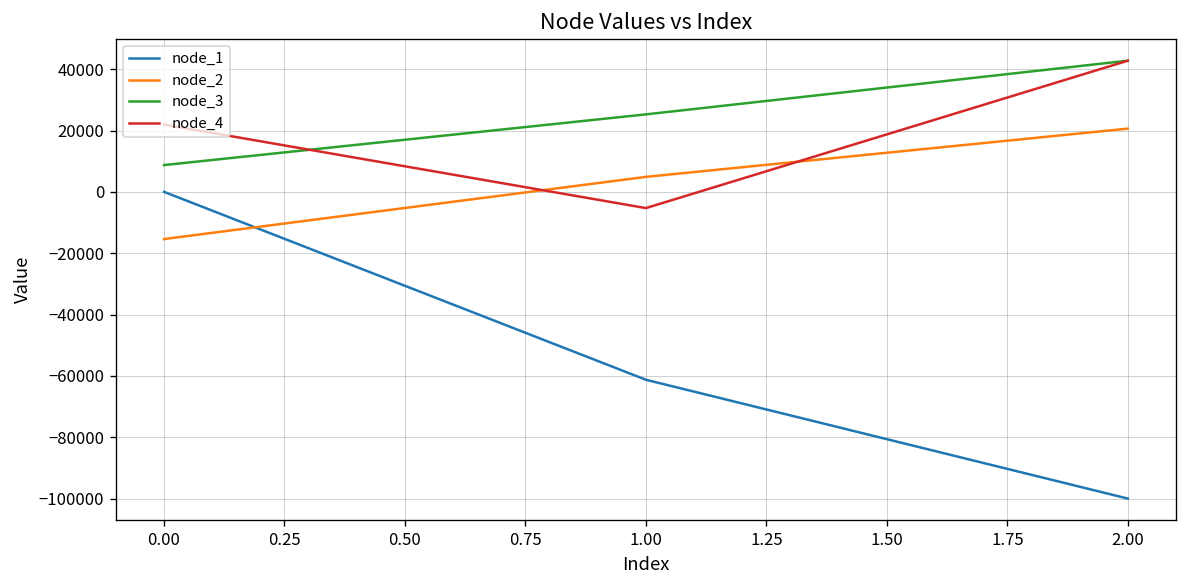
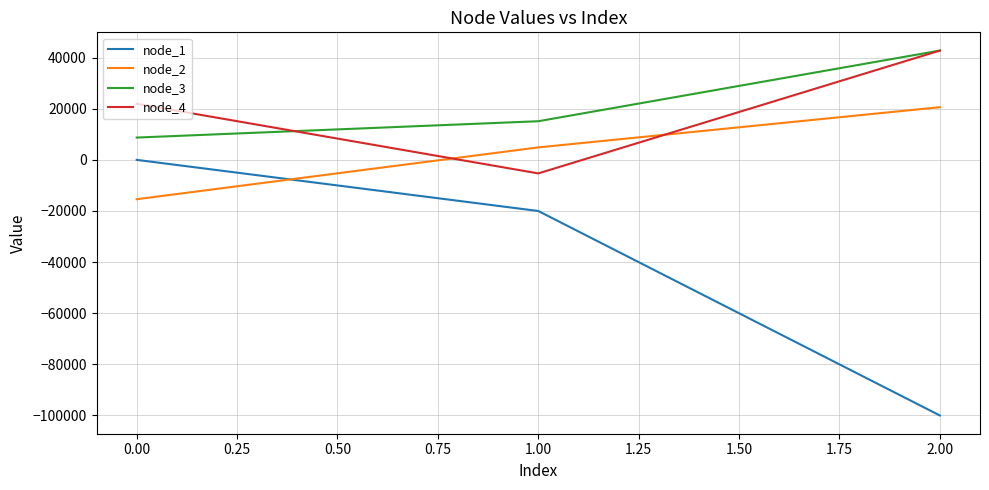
  {
    "node_1": {
      "0.00": 0,
-     "1.00": -61000,
+     "1.00": -20000,
      "2.00": -100000
    },
    "node_2": {
      "0.00": -15000,
      "1.00": 5000,
      "2.00": 21000
    },
    "node_3": {
      "0.00": 9000,
-     "1.00": 25000
+     "1.00": 15000
    },
    "node_4": {
      "1.00": -5000
    }
  }
